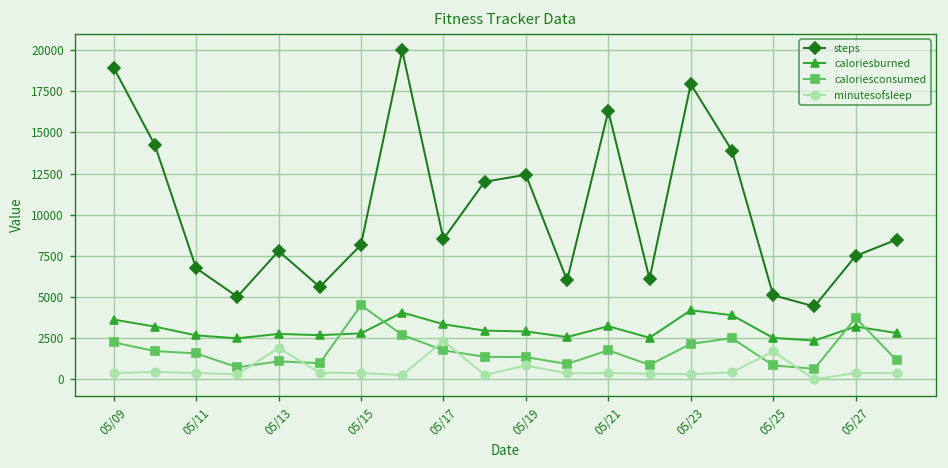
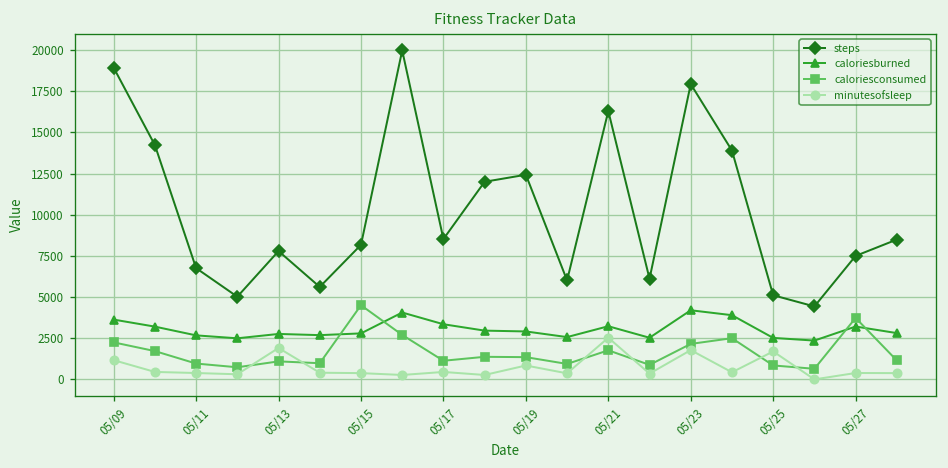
  {
    "caloriesconsumed": {
      "05/09": 2200,
-     "05/11": 1600,
+     "05/11": 1000,
      "05/13": 1100,
      "05/15": 4500,
-     "05/17": 1800,
+     "05/17": 1100,
      "05/19": 1400,
      "05/21": 1800,
      "05/23": 2200,
      "05/25": 800,
      "05/27": 3700
    },
    "minutesofsleep": {
-     "05/09": 400,
+     "05/09": 1200,
      "05/11": 400,
      "05/13": 1900,
      "05/15": 400,
-     "05/17": 2300,
+     "05/17": 500,
      "05/19": 800,
-     "05/21": 400,
-     "05/23": 300,
+     "05/21": 2500,
+     "05/23": 1800,
      "05/25": 1700,
      "05/27": 400
    }
  }
